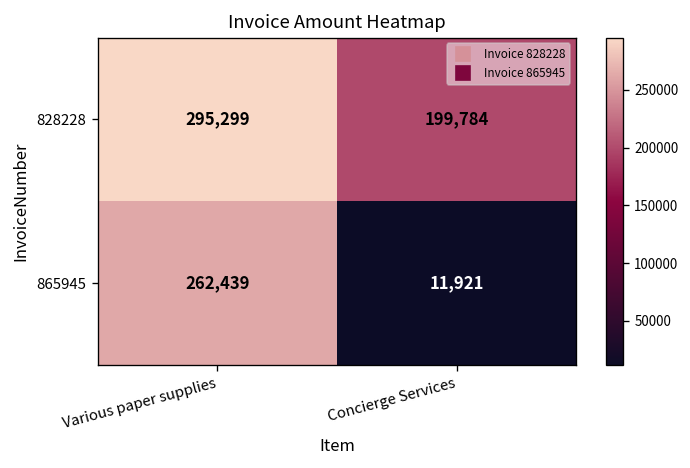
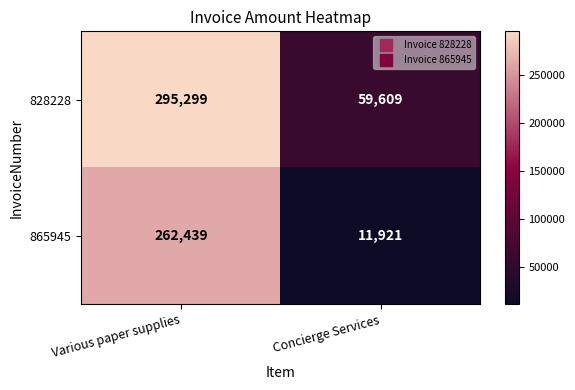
  {
    "828228": {
      "Various paper supplies": "295,299",
-     "Concierge Services": "199,784"
+     "Concierge Services": "59,609"
    },
    "865945": {
      "Various paper supplies": "262,439",
      "Concierge Services": "11,921"
    }
  }
